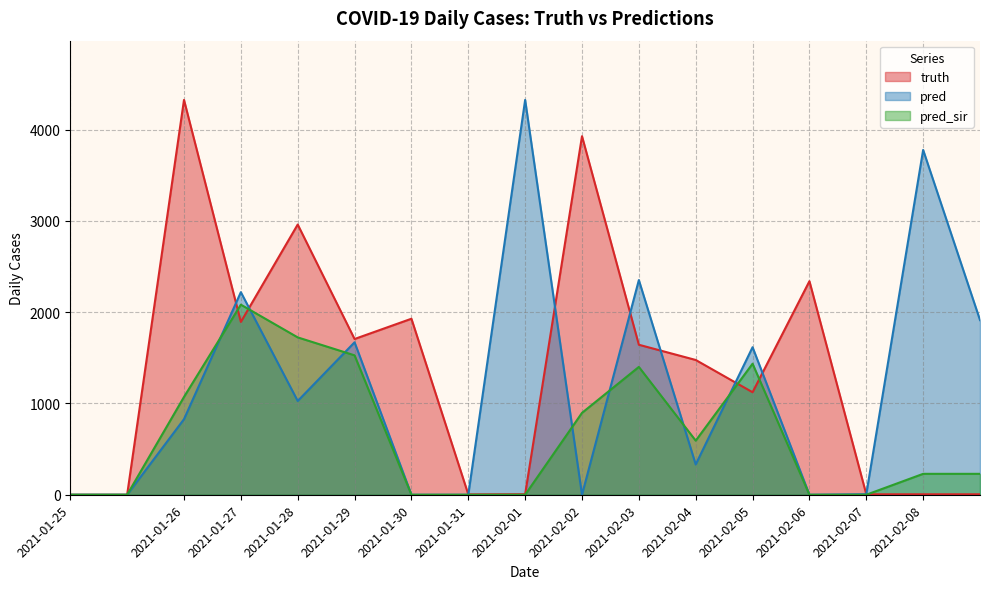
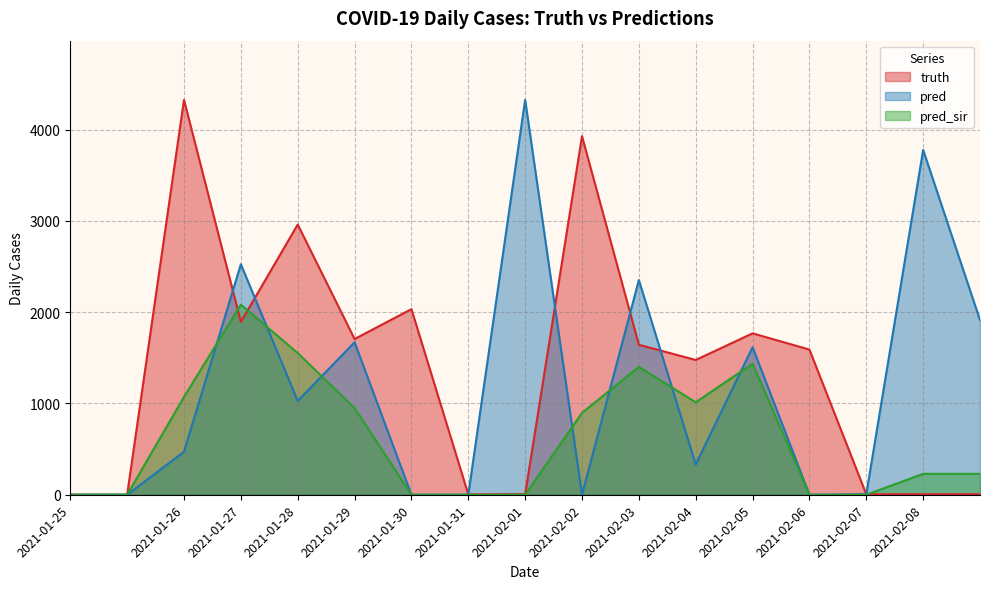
  {
    "truth": {
      "2021-01-26": 4300,
      "2021-01-27": 1900,
      "2021-01-28": 3000,
      "2021-01-29": 1700,
-     "2021-01-30": 1900,
+     "2021-01-30": 2000,
      "2021-02-02": 3900,
      "2021-02-03": 1600,
      "2021-02-04": 1500,
-     "2021-02-05": 1100,
-     "2021-02-06": 2300
+     "2021-02-05": 1800,
+     "2021-02-06": 1600
    },
    "pred": {
-     "2021-01-26": 800,
-     "2021-01-27": 2200,
+     "2021-01-26": 500,
+     "2021-01-27": 2500,
      "2021-01-28": 1000,
      "2021-01-29": 1700,
      "2021-02-01": 4300,
      "2021-02-02": 0,
      "2021-02-03": 2400,
      "2021-02-04": 300,
      "2021-02-05": 1600
    },
    "pred_sir": {
      "2021-01-26": 1100,
      "2021-01-27": 2100,
-     "2021-01-28": 1700,
-     "2021-01-29": 1500,
+     "2021-01-28": 1600,
+     "2021-01-29": 900,
      "2021-02-02": 900,
      "2021-02-03": 1400,
-     "2021-02-04": 600,
+     "2021-02-04": 1000,
      "2021-02-05": 1400
    }
  }
